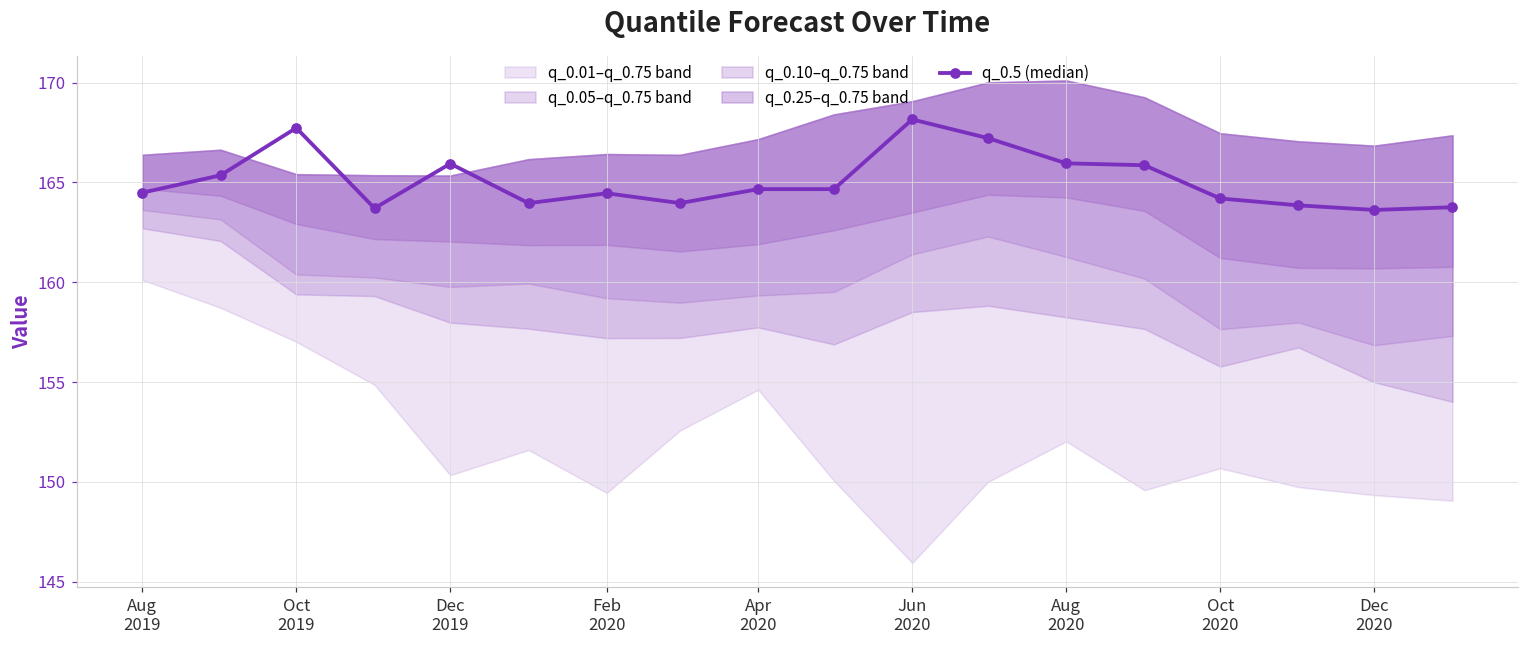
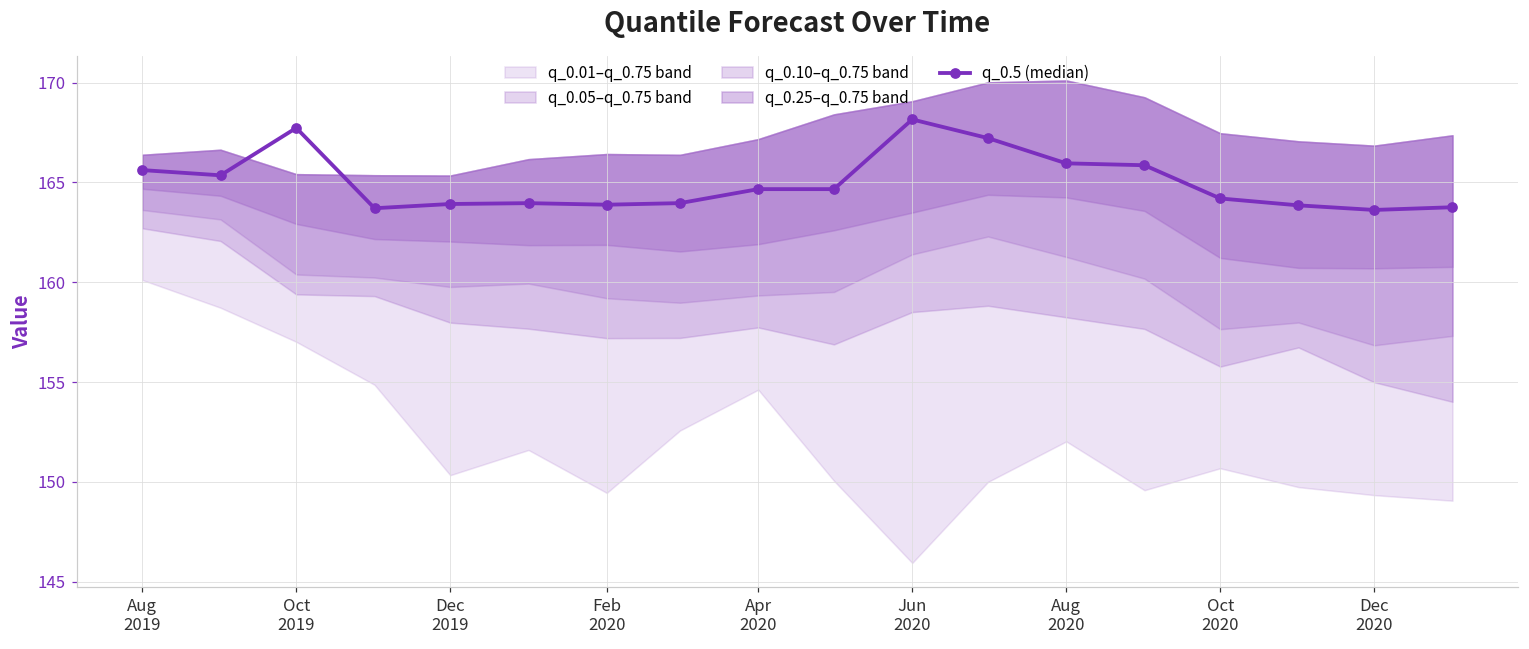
  {
    "q_0.5 (median)": {
-     "Aug 2019": 164.5,
+     "Aug 2019": 165.6,
      "Oct 2019": 167.7,
-     "Dec 2019": 165.9,
-     "Feb 2020": 164.5,
+     "Dec 2019": 163.9,
+     "Feb 2020": 163.9,
      "Apr 2020": 164.7,
      "Jun 2020": 168.2,
      "Aug 2020": 166.0,
      "Oct 2020": 164.2,
      "Dec 2020": 163.6
    }
  }
